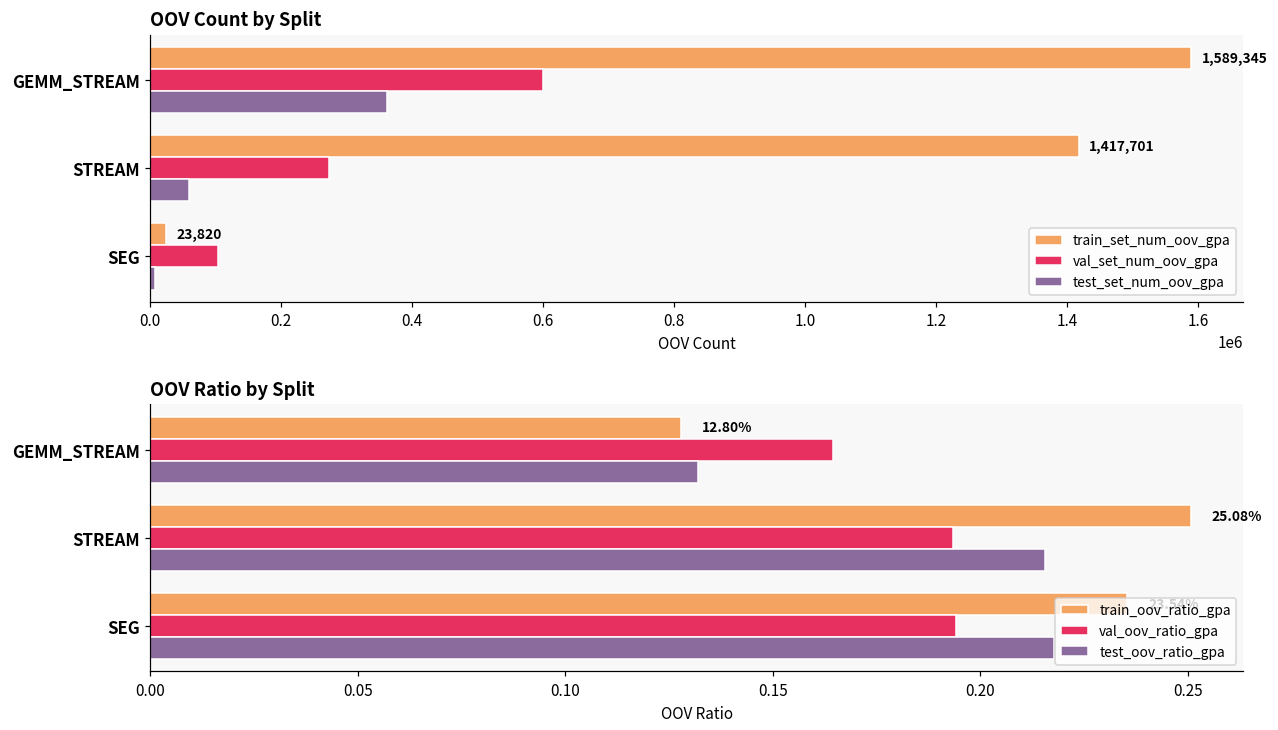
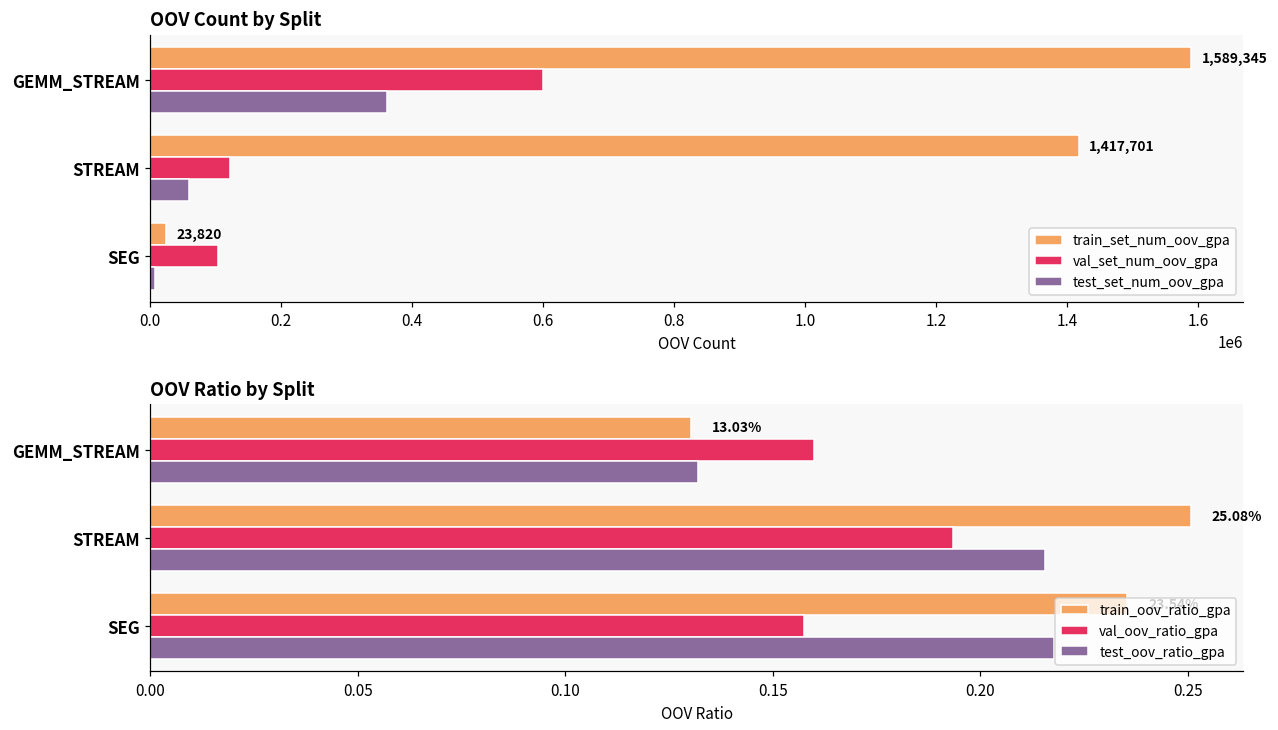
  {
    "OOV Count by Split": {
      "train_set_num_oov_gpa": {
        "GEMM_STREAM": "1,589,345",
        "STREAM": "1,417,701",
        "SEG": "23,820"
      },
      "val_set_num_oov_gpa": {
        "GEMM_STREAM": "600000",
-       "STREAM": "270000",
+       "STREAM": "120000",
        "SEG": "100000"
      },
      "test_set_num_oov_gpa": {
        "GEMM_STREAM": "360000",
        "STREAM": "60000",
        "SEG": "10000"
      }
    },
    "OOV Ratio by Split": {
      "train_oov_ratio_gpa": {
-       "GEMM_STREAM": "12.80%",
+       "GEMM_STREAM": "13.03%",
        "STREAM": "25.08%"
      },
      "val_oov_ratio_gpa": {
-       "GEMM_STREAM": "0.164",
+       "GEMM_STREAM": "0.160",
        "STREAM": "0.194",
-       "SEG": "0.194"
+       "SEG": "0.158"
      },
      "test_oov_ratio_gpa": {
        "GEMM_STREAM": "0.132",
        "STREAM": "0.216",
        "SEG": "0.218"
      }
    }
  }
